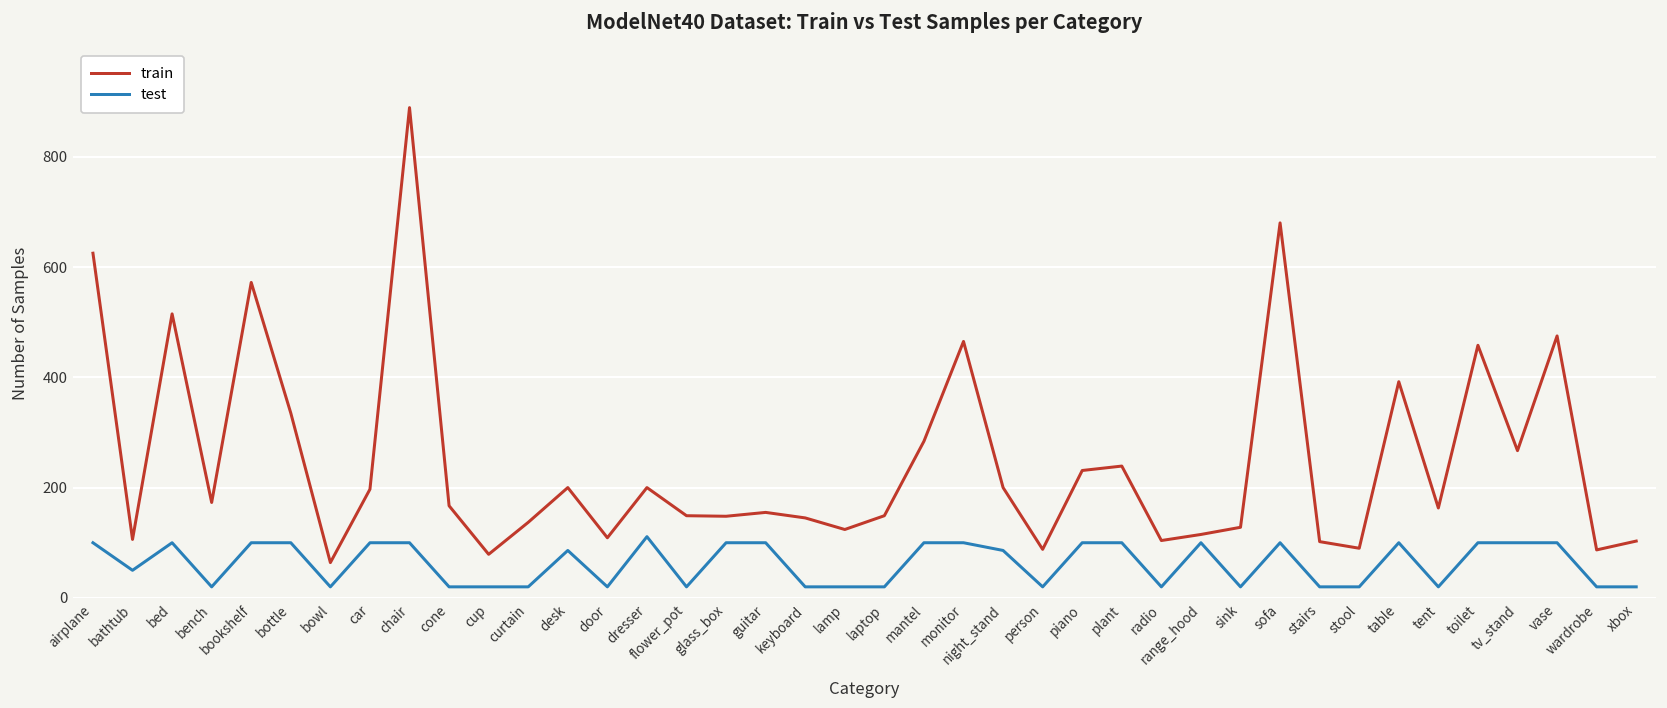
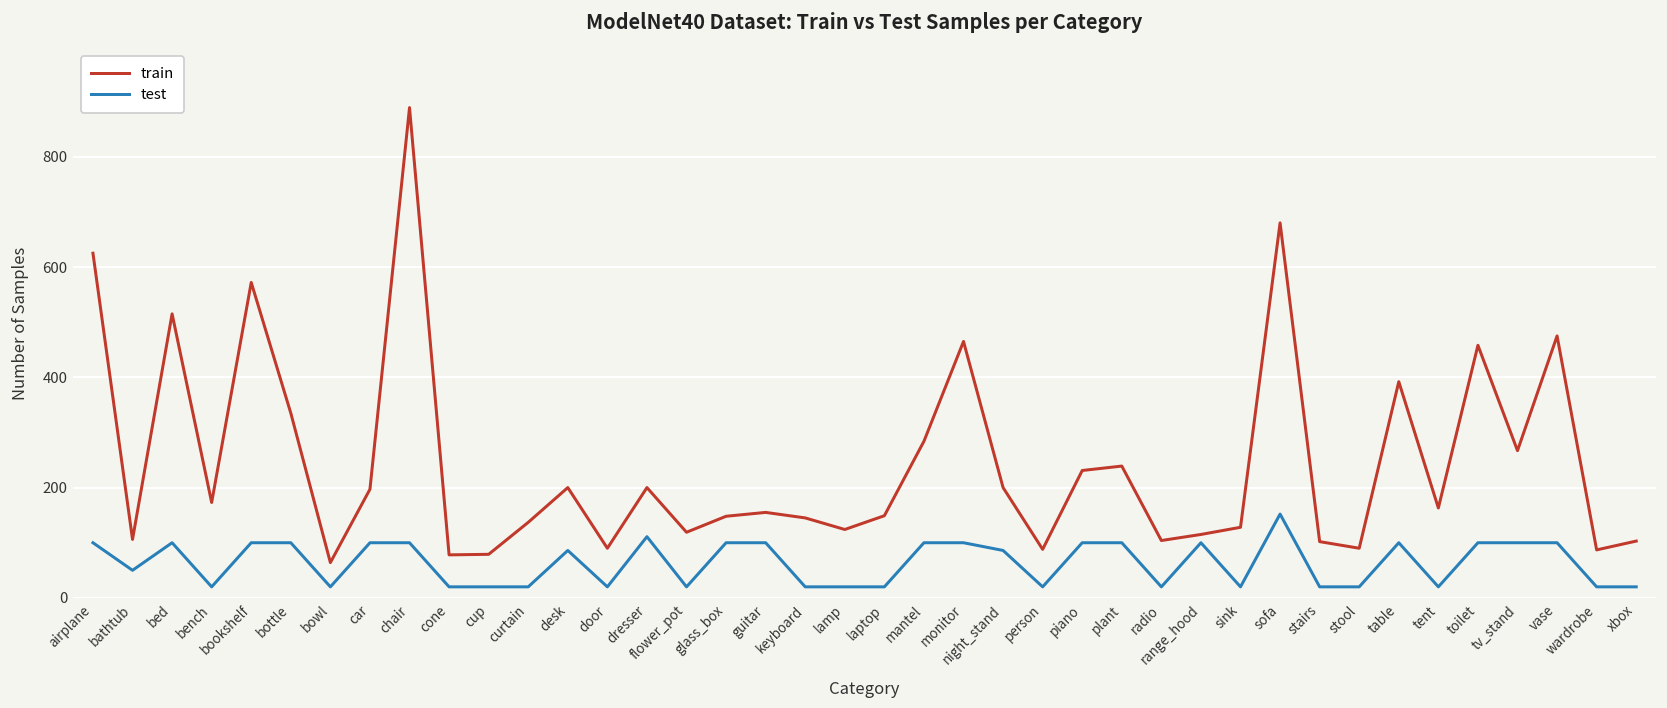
  {
    "train": {
      "airplane": 630,
      "bathtub": 110,
      "bed": 520,
      "bench": 170,
      "bookshelf": 570,
      "bottle": 340,
      "bowl": 60,
      "car": 200,
      "chair": 890,
-     "cone": 170,
+     "cone": 80,
      "cup": 80,
      "curtain": 140,
      "desk": 200,
-     "door": 110,
+     "door": 90,
      "dresser": 200,
-     "flower_pot": 150,
+     "flower_pot": 120,
      "glass_box": 150,
      "guitar": 160,
      "keyboard": 150,
      "lamp": 120,
      "laptop": 150,
      "mantel": 280,
      "monitor": 470,
      "night_stand": 200,
      "person": 90,
      "piano": 230,
      "plant": 240,
      "radio": 100,
      "range_hood": 120,
      "sink": 130,
      "sofa": 680,
      "stairs": 100,
      "stool": 90,
      "table": 390,
      "tent": 160,
      "toilet": 460,
      "tv_stand": 270,
      "vase": 480,
      "wardrobe": 90,
      "xbox": 100
    },
    "test": {
      "airplane": 100,
      "bathtub": 50,
      "bed": 100,
      "bench": 20,
      "bookshelf": 100,
      "bottle": 100,
      "bowl": 20,
      "car": 100,
      "chair": 100,
      "cone": 20,
      "cup": 20,
      "curtain": 20,
      "desk": 90,
      "door": 20,
      "dresser": 110,
      "flower_pot": 20,
      "glass_box": 100,
      "guitar": 100,
      "keyboard": 20,
      "lamp": 20,
      "laptop": 20,
      "mantel": 100,
      "monitor": 100,
      "night_stand": 90,
      "person": 20,
      "piano": 100,
      "plant": 100,
      "radio": 20,
      "range_hood": 100,
      "sink": 20,
-     "sofa": 100,
+     "sofa": 150,
      "stairs": 20,
      "stool": 20,
      "table": 100,
      "tent": 20,
      "toilet": 100,
      "tv_stand": 100,
      "vase": 100,
      "wardrobe": 20,
      "xbox": 20
    }
  }
